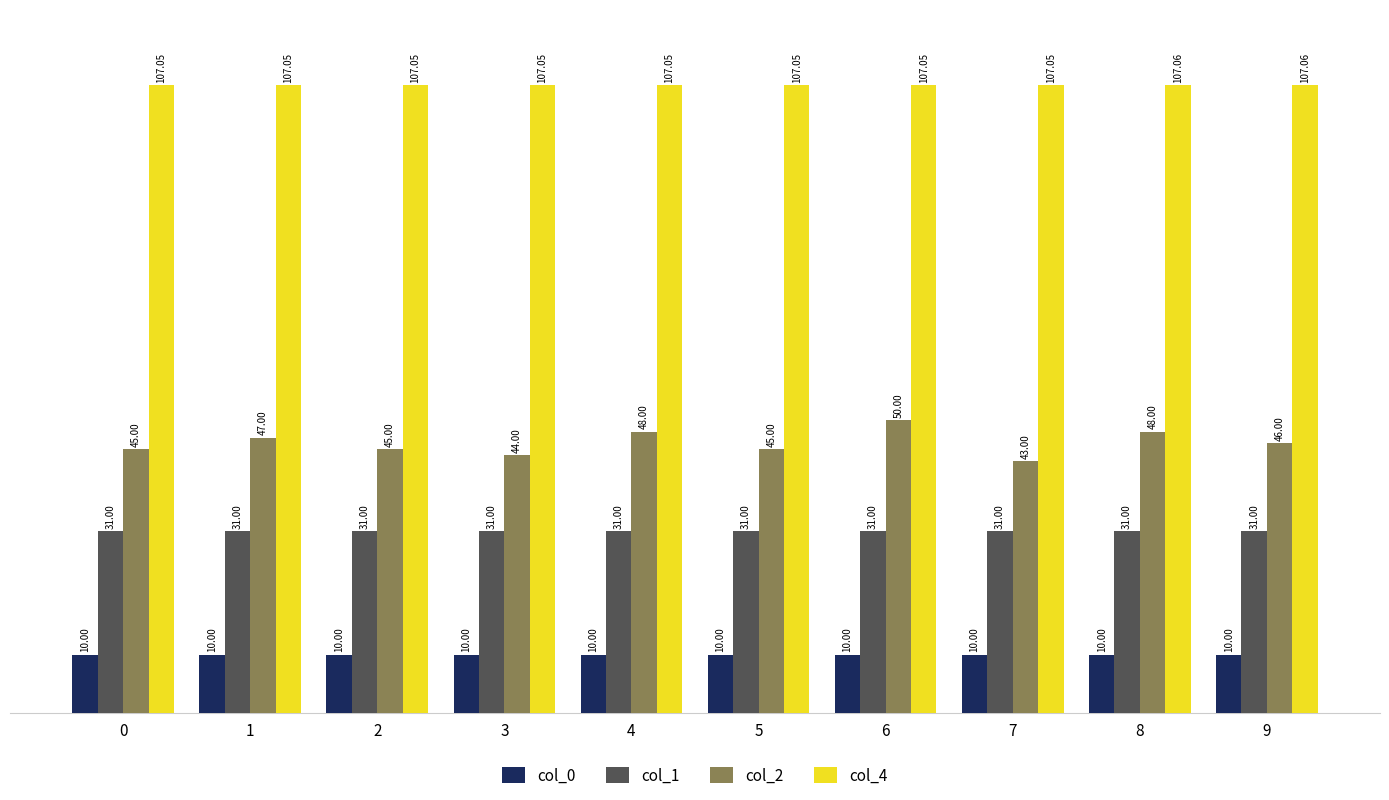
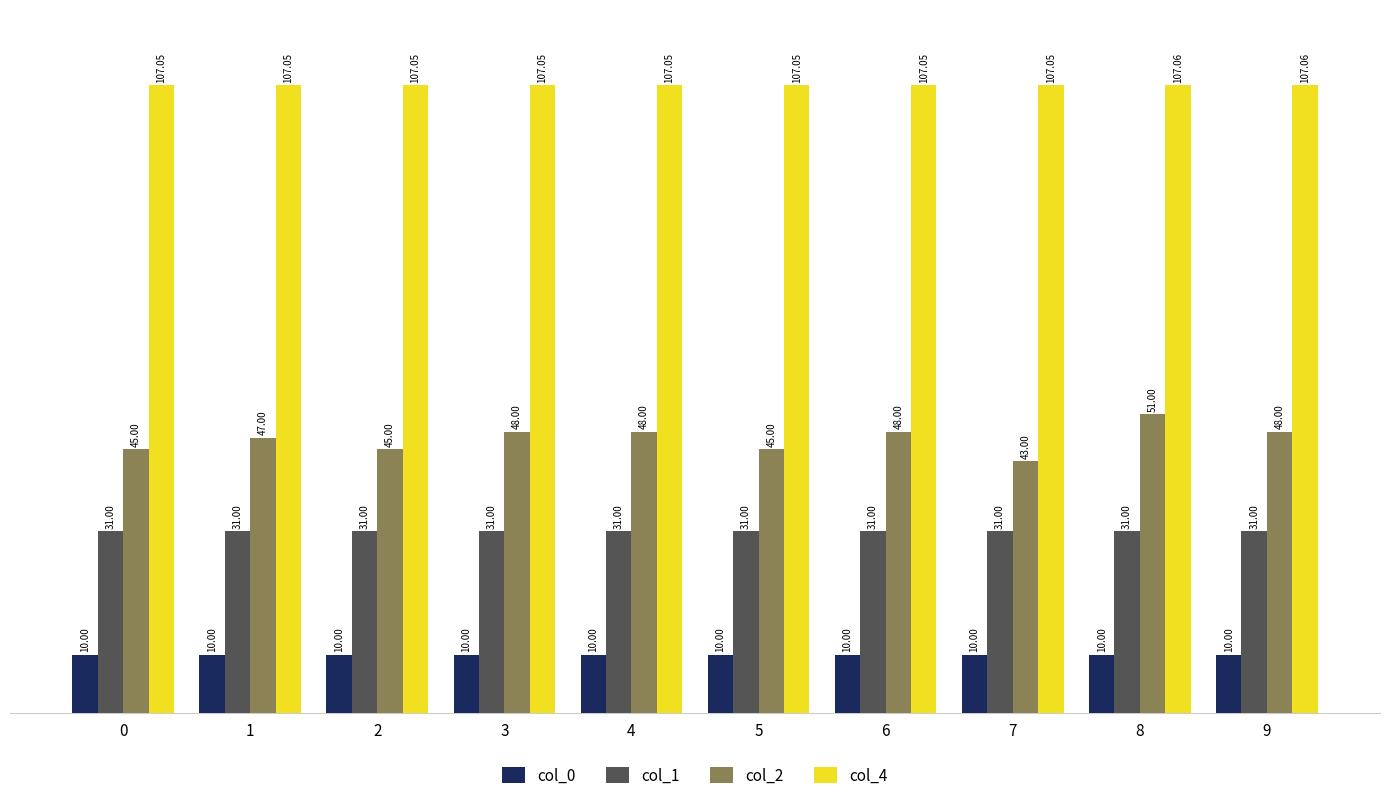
  {
    "col_0": {
      "0": 10.00,
      "1": 10.00,
      "2": 10.00,
      "3": 10.00,
      "4": 10.00,
      "5": 10.00,
      "6": 10.00,
      "7": 10.00,
      "8": 10.00,
      "9": 10.00
    },
    "col_1": {
      "0": 31.00,
      "1": 31.00,
      "2": 31.00,
      "3": 31.00,
      "4": 31.00,
      "5": 31.00,
      "6": 31.00,
      "7": 31.00,
      "8": 31.00,
      "9": 31.00
    },
    "col_2": {
      "0": 45.00,
      "1": 47.00,
      "2": 45.00,
-     "3": 44.00,
+     "3": 48.00,
      "4": 48.00,
      "5": 45.00,
-     "6": 50.00,
+     "6": 48.00,
      "7": 43.00,
-     "8": 48.00,
-     "9": 46.00
+     "8": 51.00,
+     "9": 48.00
    },
    "col_4": {
      "0": 107.05,
      "1": 107.05,
      "2": 107.05,
      "3": 107.05,
      "4": 107.05,
      "5": 107.05,
      "6": 107.05,
      "7": 107.05,
      "8": 107.06,
      "9": 107.06
    }
  }
